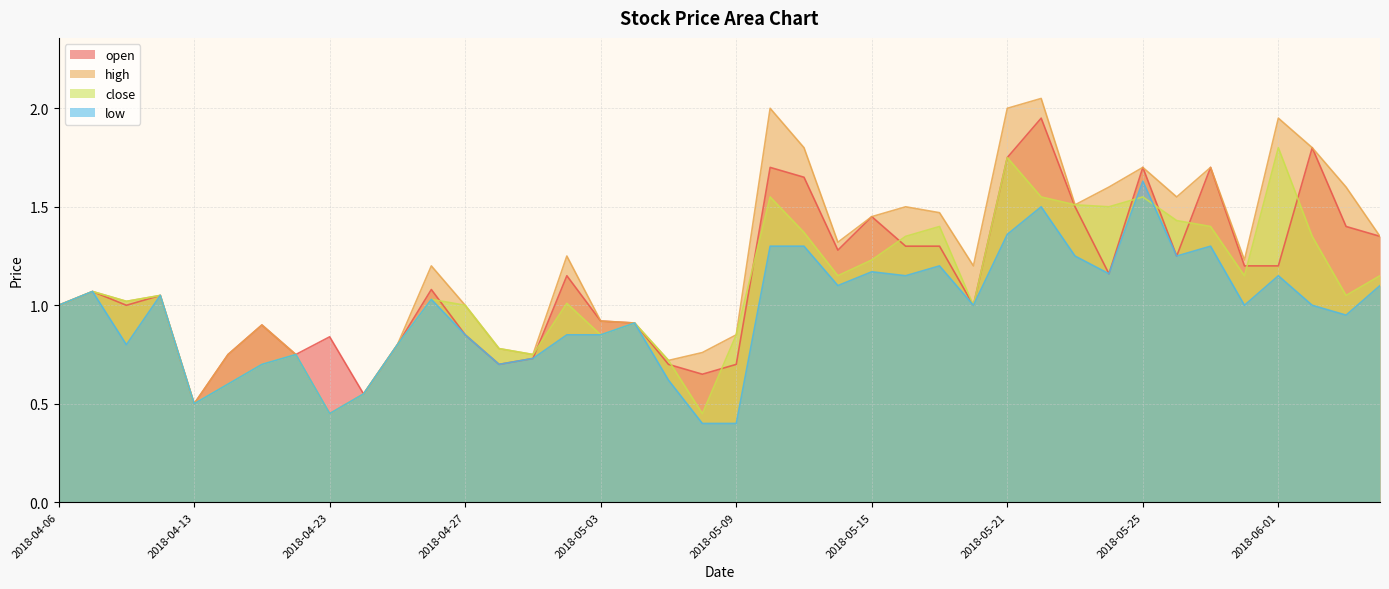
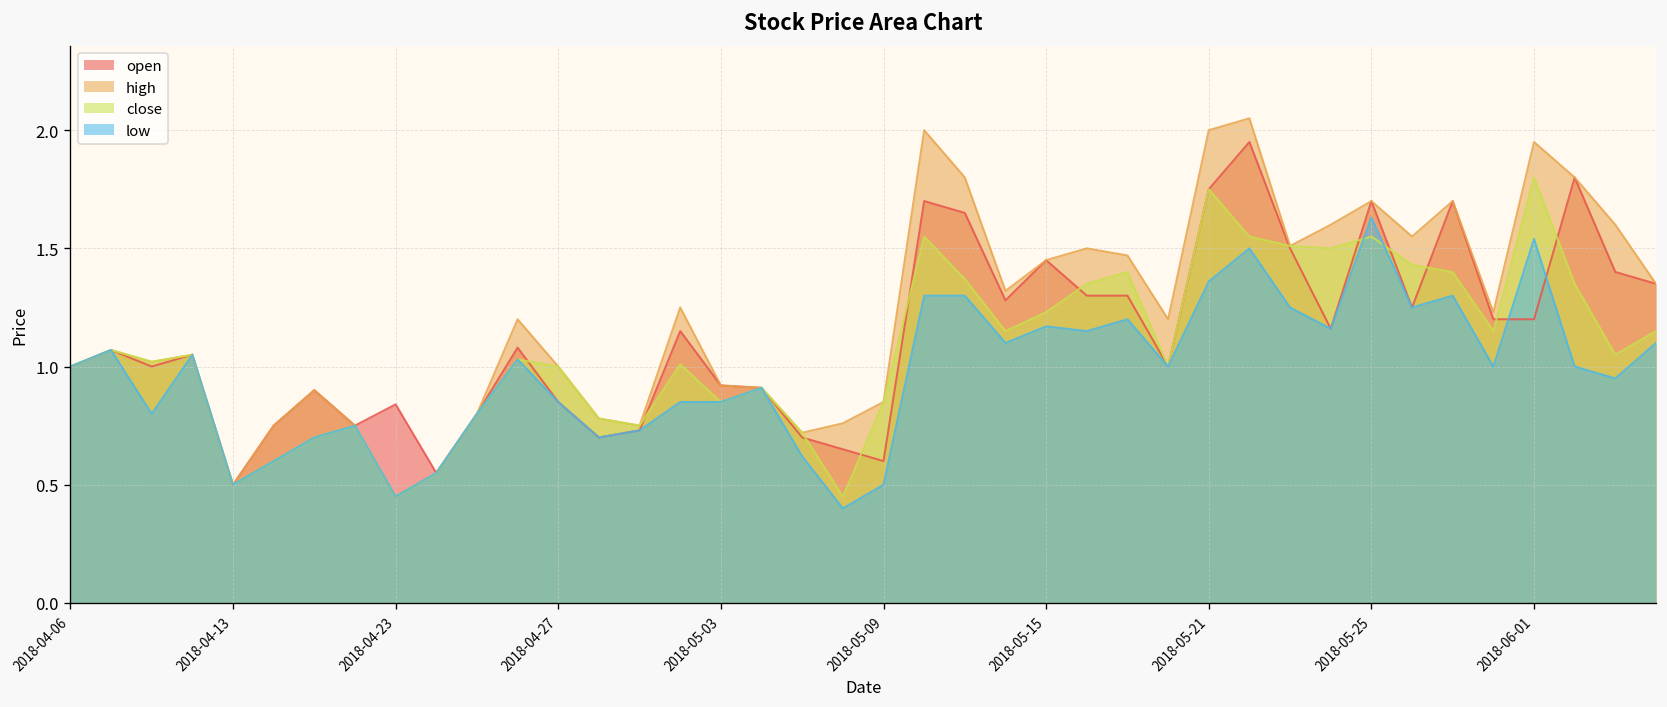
  {
    "open": {
      "2018-04-23": 0.84,
-     "2018-05-09": 0.7,
+     "2018-05-09": 0.6,
      "2018-06-01": 1.2
    },
    "low": {
-     "2018-05-09": 0.4,
+     "2018-05-09": 0.5,
      "2018-05-15": 1.17,
      "2018-05-21": 1.36,
      "2018-05-25": 1.63,
-     "2018-06-01": 1.15
+     "2018-06-01": 1.54
    }
  }
